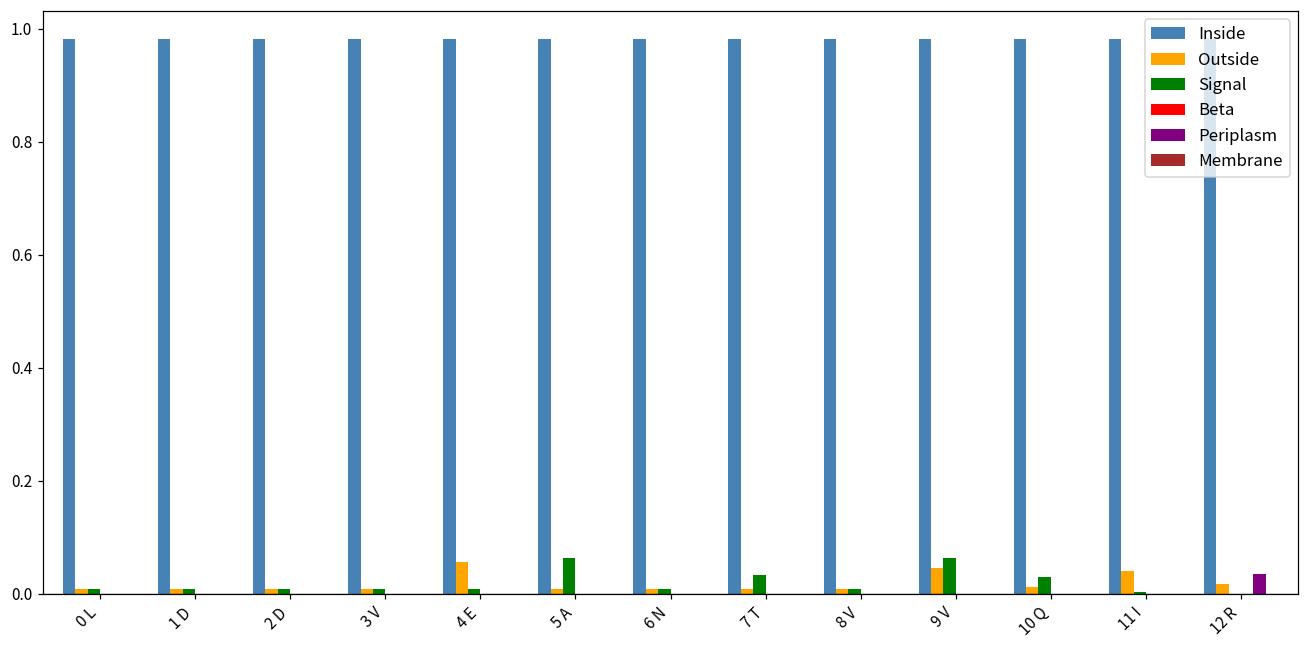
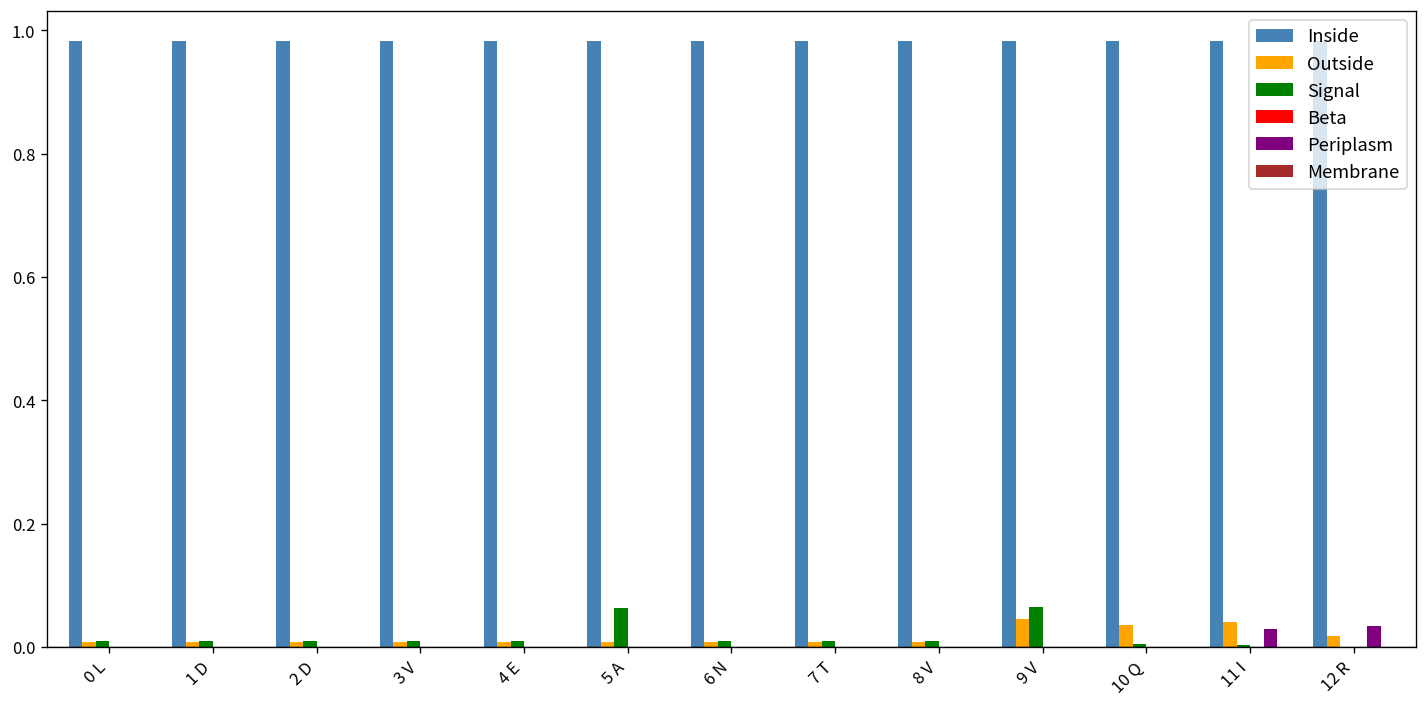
  {
    "Inside": {
      "0 L": 0.98,
      "1 D": 0.98,
      "2 D": 0.98,
      "3 V": 0.98,
      "4 E": 0.98,
      "5 A": 0.98,
      "6 N": 0.98,
      "7 T": 0.98,
      "8 V": 0.98,
      "9 V": 0.98,
      "10 Q": 0.98,
      "11 I": 0.98
    },
    "Outside": {
      "0 L": 0.01,
      "1 D": 0.01,
      "2 D": 0.01,
      "3 V": 0.01,
-     "4 E": 0.06,
+     "4 E": 0.01,
      "5 A": 0.01,
      "6 N": 0.01,
      "7 T": 0.01,
      "8 V": 0.01,
      "9 V": 0.05,
-     "10 Q": 0.01,
+     "10 Q": 0.04,
      "11 I": 0.04,
      "12 R": 0.02
    },
    "Signal": {
      "0 L": 0.01,
      "1 D": 0.01,
      "2 D": 0.01,
      "3 V": 0.01,
      "4 E": 0.01,
      "5 A": 0.06,
      "6 N": 0.01,
-     "7 T": 0.03,
+     "7 T": 0.01,
      "8 V": 0.01,
      "9 V": 0.06,
-     "10 Q": 0.03,
+     "10 Q": 0.00,
      "12 R": 0.00
    },
    "Beta": {
      "0 L": 0.00,
      "1 D": 0.00,
      "2 D": 0.00,
      "3 V": 0.00,
      "4 E": 0.00,
      "5 A": 0.00,
      "6 N": 0.00,
      "7 T": 0.00,
      "8 V": 0.00,
      "9 V": 0.00,
      "10 Q": 0.00,
      "11 I": 0.00,
      "12 R": 0.00
    },
    "Periplasm": {
      "0 L": 0.00,
      "1 D": 0.00,
      "2 D": 0.00,
      "3 V": 0.00,
      "4 E": 0.00,
      "5 A": 0.00,
      "6 N": 0.00,
      "7 T": 0.00,
      "8 V": 0.00,
      "9 V": 0.00,
-     "11 I": 0.00,
+     "11 I": 0.03,
      "12 R": 0.03
    },
    "Membrane": {
      "0 L": 0.00,
      "1 D": 0.00,
      "2 D": 0.00,
      "3 V": 0.00,
      "4 E": 0.00,
      "5 A": 0.00,
      "6 N": 0.00,
      "7 T": 0.00,
      "8 V": 0.00,
      "9 V": 0.00,
      "10 Q": 0.00,
      "11 I": 0.00,
      "12 R": 0.00
    }
  }
